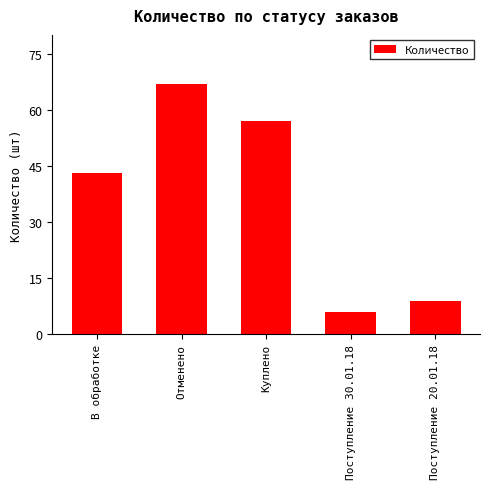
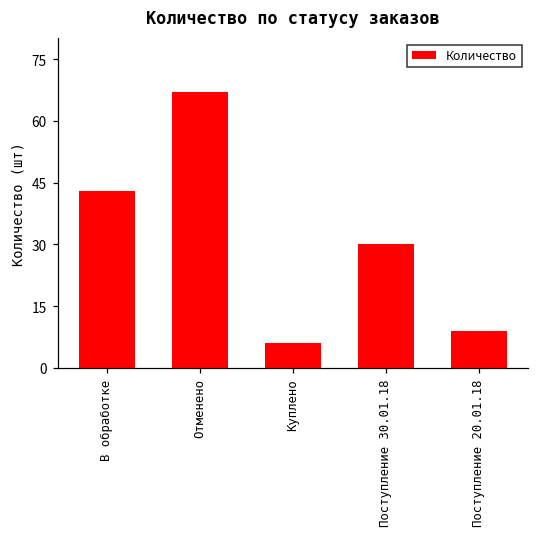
  {
    "В обработке": 43,
    "Отменено": 67,
-   "Куплено": 57,
-   "Поступление 30.01.18": 6,
+   "Куплено": 6,
+   "Поступление 30.01.18": 30,
    "Поступление 20.01.18": 9
  }
